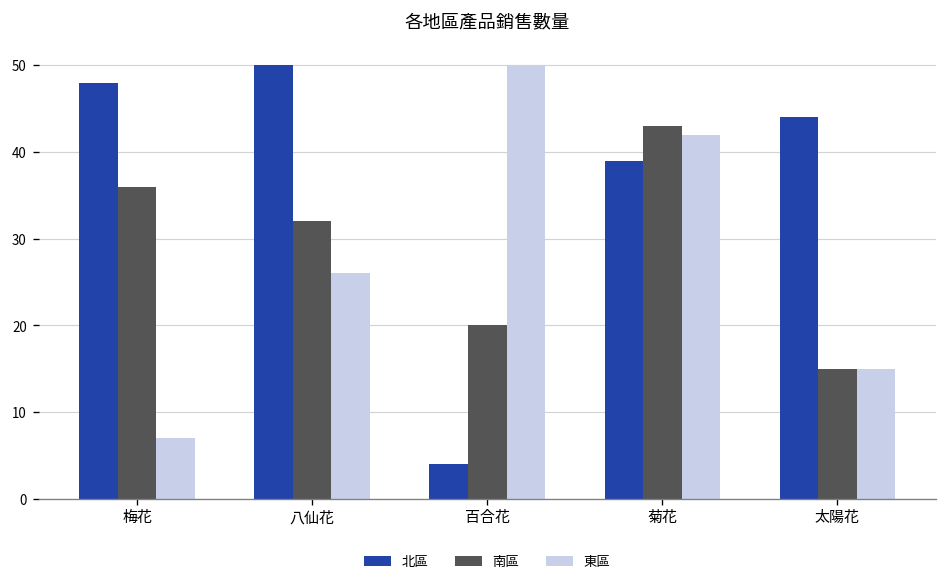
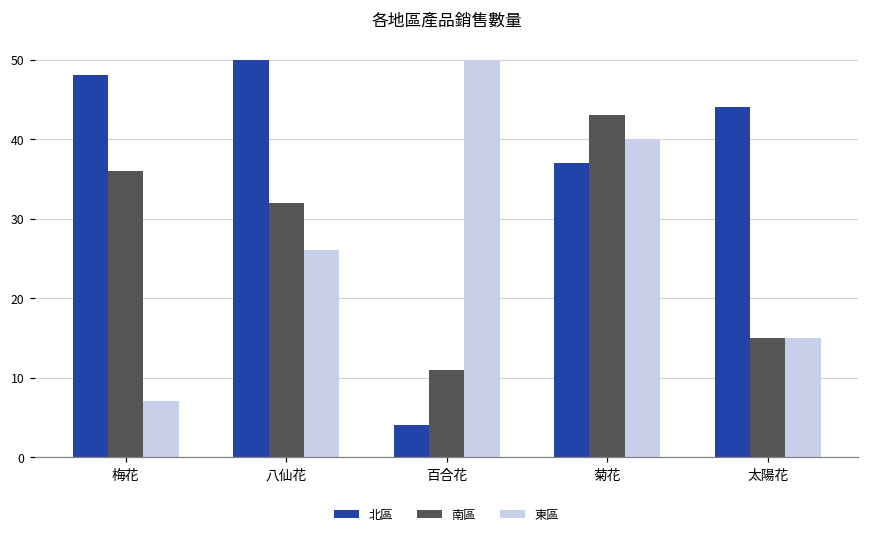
  {
    "北區": {
      "梅花": 48,
      "八仙花": 50,
      "百合花": 4,
-     "菊花": 39,
+     "菊花": 37,
      "太陽花": 44
    },
    "南區": {
      "梅花": 36,
      "八仙花": 32,
-     "百合花": 20,
+     "百合花": 11,
      "菊花": 43,
      "太陽花": 15
    },
    "東區": {
      "梅花": 7,
      "八仙花": 26,
      "百合花": 50,
-     "菊花": 42,
+     "菊花": 40,
      "太陽花": 15
    }
  }
